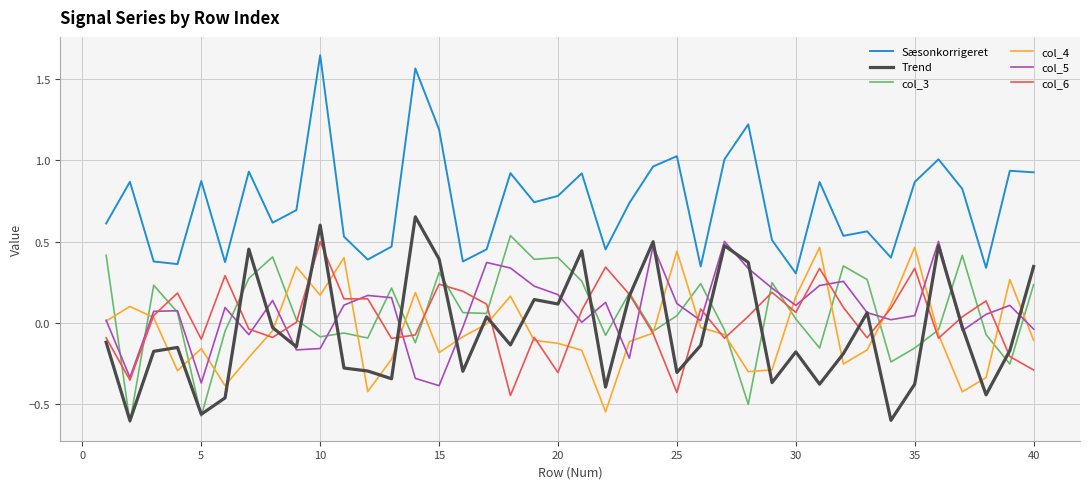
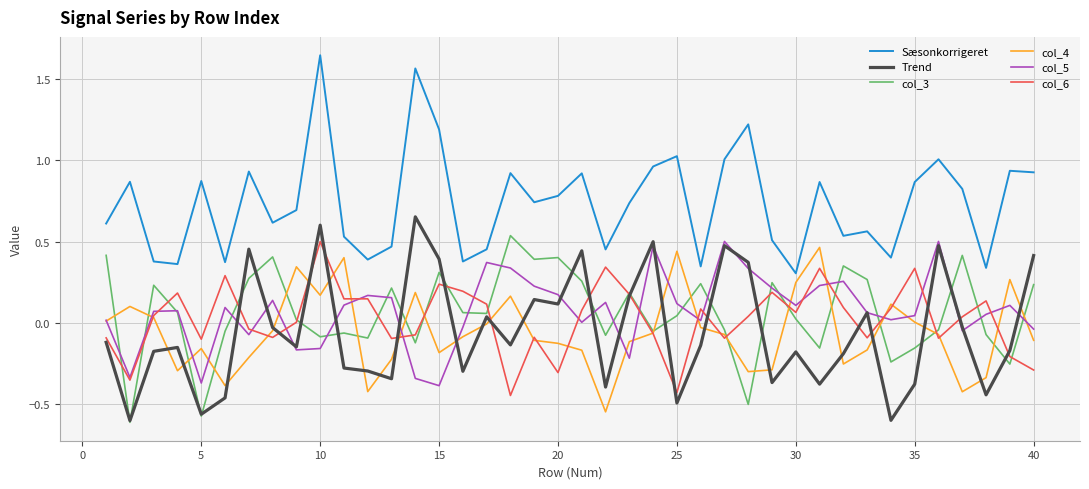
  {
    "Sæsonkorrigeret": {
      "5": 0.87,
      "10": 1.65,
      "15": 1.19,
      "20": 0.78,
      "25": 1.03,
      "30": 0.30,
      "35": 0.87,
      "40": 0.93
    },
    "Trend": {
      "10": 0.60,
      "15": 0.39,
      "20": 0.11,
-     "25": -0.31,
+     "25": -0.50,
      "30": -0.18,
      "35": -0.38,
-     "40": 0.35
+     "40": 0.41
    },
    "col_3": {
      "10": -0.09,
      "15": 0.31,
      "20": 0.40,
      "25": 0.04,
      "30": 0.02,
      "35": -0.16,
      "40": 0.23
    },
    "col_4": {
      "5": -0.16,
      "10": 0.17,
      "15": -0.19,
      "20": -0.13,
      "25": 0.44,
-     "30": 0.16,
-     "35": 0.46,
+     "30": 0.25,
+     "35": 0.00,
      "40": -0.11
    },
    "col_5": {
      "5": -0.37,
      "10": -0.16,
      "15": -0.39,
      "20": 0.17,
      "25": 0.12,
      "30": 0.11,
      "35": 0.04,
      "40": -0.04
    },
    "col_6": {
      "5": -0.10,
      "10": 0.50,
      "15": 0.24,
      "20": -0.31,
      "25": -0.43,
      "30": 0.06,
      "35": 0.33,
      "40": -0.29
    }
  }
